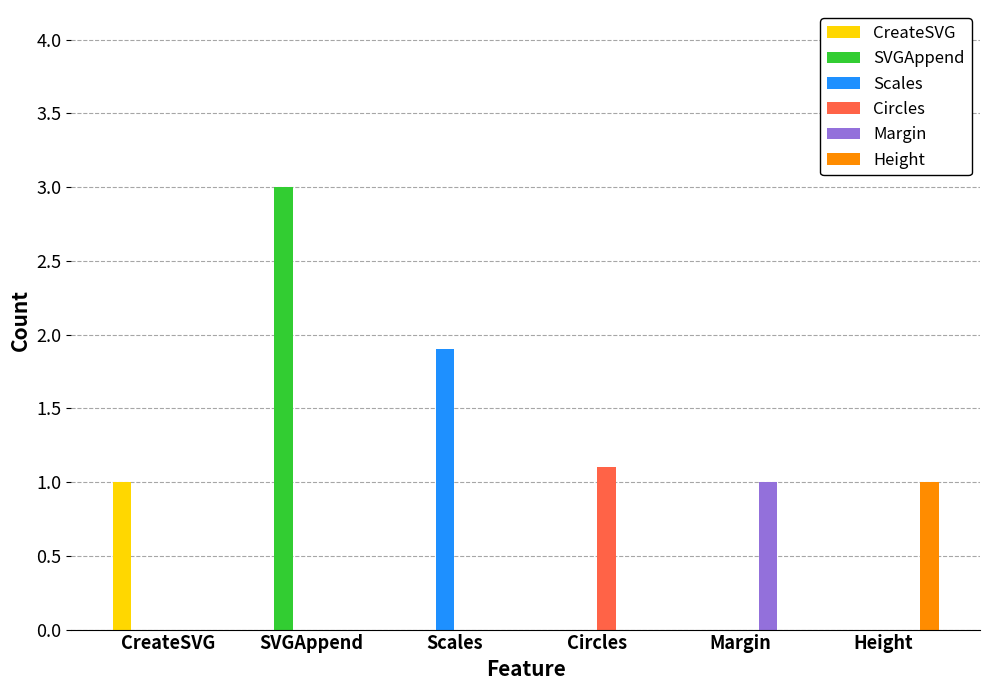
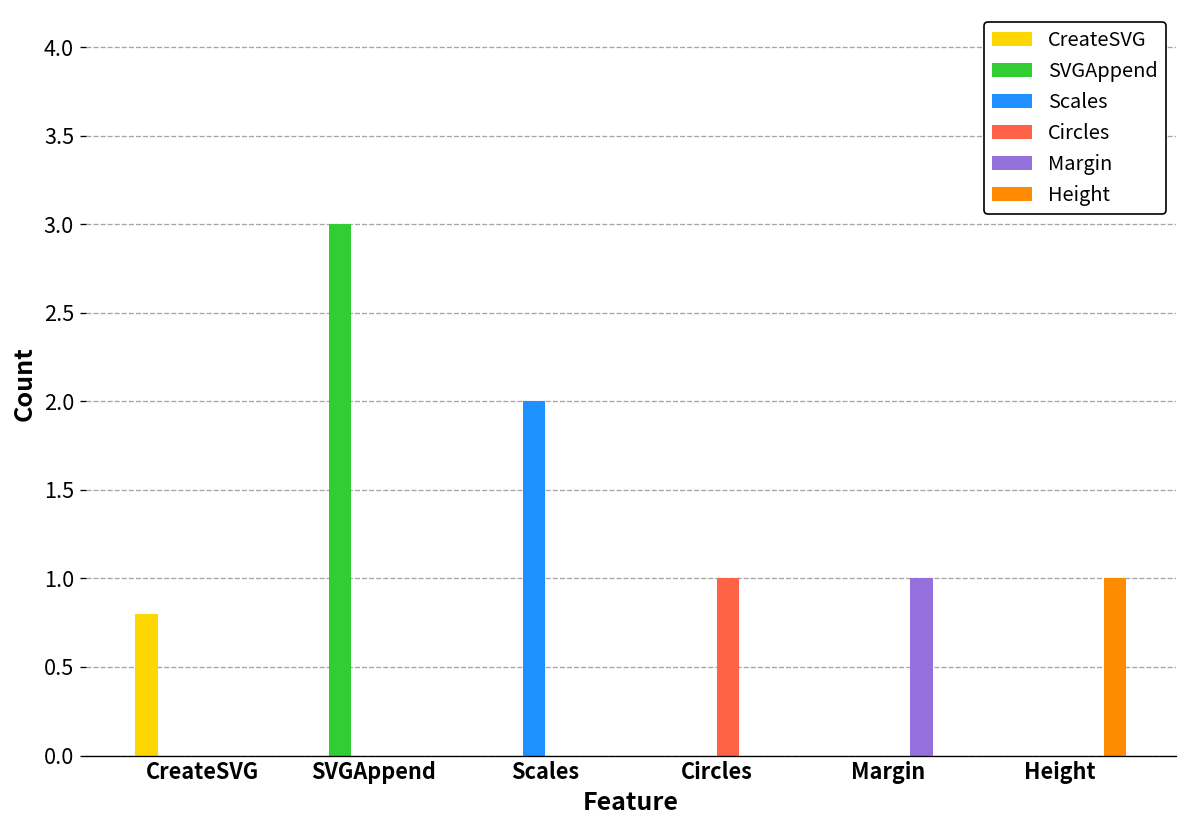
  {
    "CreateSVG": {
-     "CreateSVG": 1.0,
+     "CreateSVG": 0.8,
      "SVGAppend": 0.0,
      "Scales": 0.0,
      "Circles": 0.0,
      "Margin": 0.0,
      "Height": 0.0
    },
    "SVGAppend": {
      "CreateSVG": 0.0,
      "SVGAppend": 3.0,
      "Scales": 0.0,
      "Circles": 0.0,
      "Margin": 0.0,
      "Height": 0.0
    },
    "Scales": {
      "CreateSVG": 0.0,
      "SVGAppend": 0.0,
-     "Scales": 1.9,
+     "Scales": 2.0,
      "Circles": 0.0,
      "Margin": 0.0,
      "Height": 0.0
    },
    "Circles": {
      "CreateSVG": 0.0,
      "SVGAppend": 0.0,
      "Scales": 0.0,
-     "Circles": 1.1,
+     "Circles": 1.0,
      "Margin": 0.0,
      "Height": 0.0
    },
    "Margin": {
      "CreateSVG": 0.0,
      "SVGAppend": 0.0,
      "Scales": 0.0,
      "Circles": 0.0,
      "Margin": 1.0,
      "Height": 0.0
    },
    "Height": {
      "CreateSVG": 0.0,
      "SVGAppend": 0.0,
      "Scales": 0.0,
      "Circles": 0.0,
      "Margin": 0.0,
      "Height": 1.0
    }
  }
